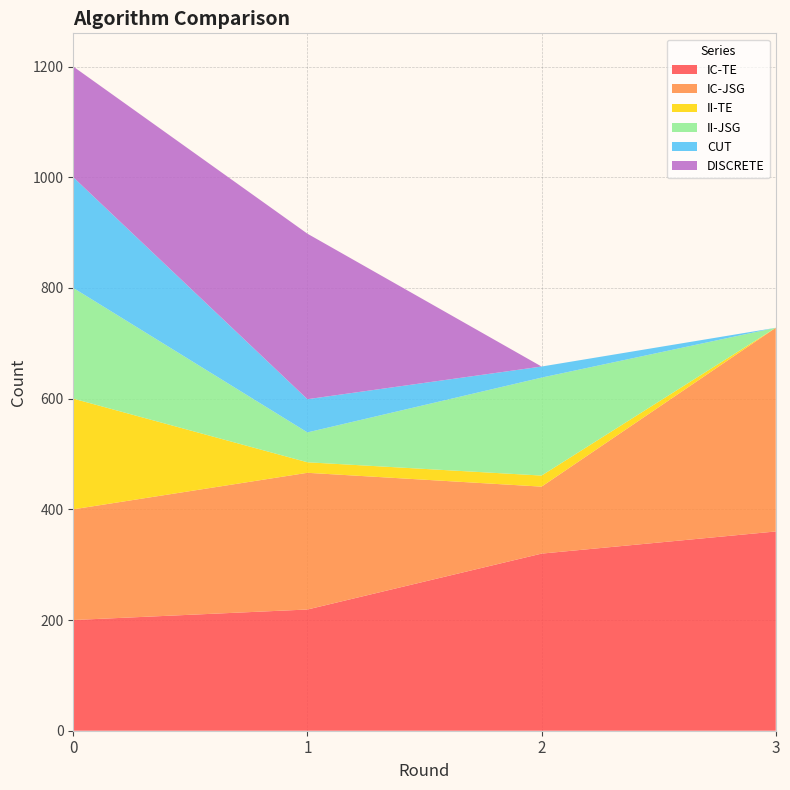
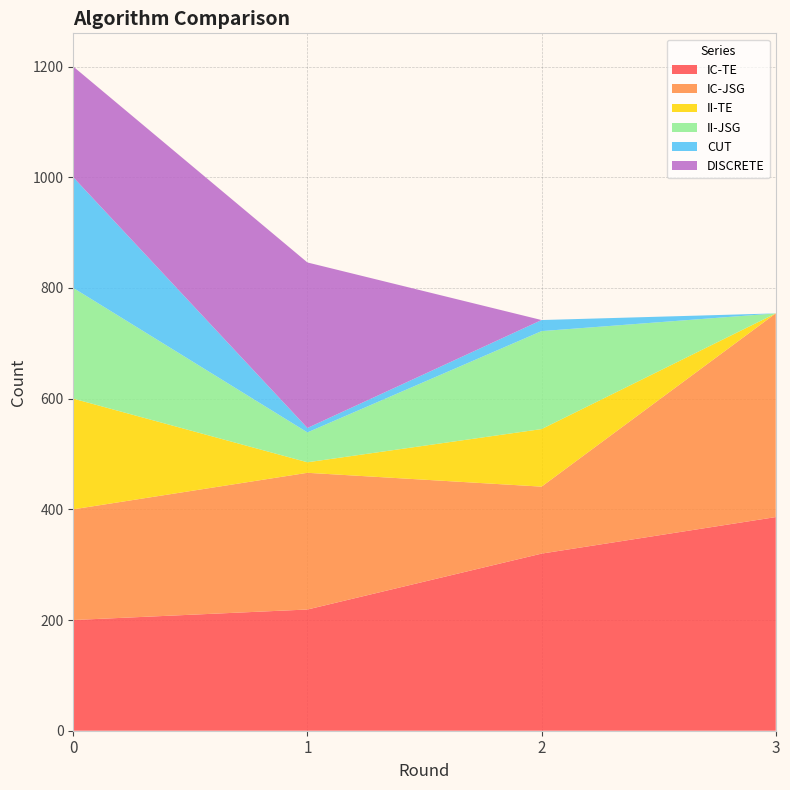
  {
    "IC-TE": {
      "0": 200,
      "1": 220,
      "2": 320,
-     "3": 360
+     "3": 390
    },
    "IC-JSG": {
      "0": 200,
      "1": 250,
      "2": 120
    },
    "II-TE": {
      "0": 200,
      "1": 20,
-     "2": 20
+     "2": 100
    },
    "II-JSG": {
      "0": 200,
      "1": 50,
      "2": 180
    },
    "CUT": {
      "0": 200,
-     "1": 60
+     "1": 10
    },
    "DISCRETE": {
      "0": 200,
      "1": 300
    }
  }
